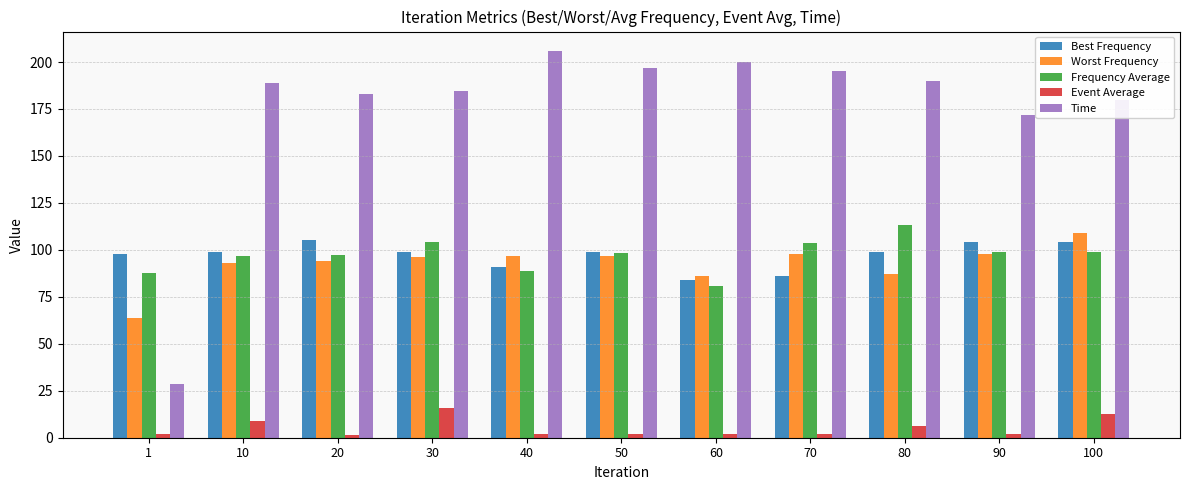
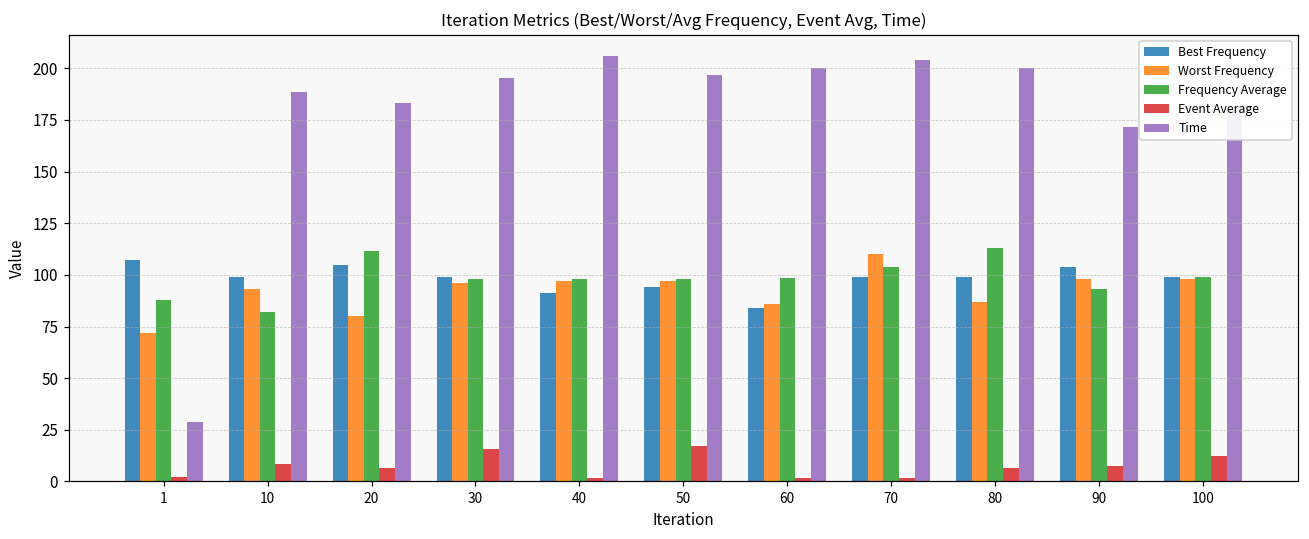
  {
    "Best Frequency": {
-     "1": 98,
+     "1": 107,
      "10": 99,
      "20": 105,
      "30": 99,
      "40": 91,
-     "50": 99,
+     "50": 94,
      "60": 84,
-     "70": 86,
+     "70": 99,
      "80": 99,
      "90": 104,
-     "100": 104
+     "100": 99
    },
    "Worst Frequency": {
-     "1": 64,
+     "1": 72,
      "10": 93,
-     "20": 94,
+     "20": 80,
      "30": 96,
      "40": 97,
      "50": 97,
      "60": 86,
-     "70": 98,
+     "70": 110,
      "80": 87,
      "90": 98,
-     "100": 109
+     "100": 98
    },
    "Frequency Average": {
      "1": 88,
-     "10": 97,
-     "20": 97,
-     "30": 104,
-     "40": 89,
+     "10": 82,
+     "20": 112,
+     "30": 98,
+     "40": 98,
      "50": 98,
-     "60": 81,
+     "60": 98,
      "70": 104,
      "80": 113,
-     "90": 99,
+     "90": 93,
      "100": 99
    },
    "Event Average": {
      "1": 2,
      "10": 9,
-     "20": 2,
+     "20": 6,
      "30": 16,
      "40": 2,
-     "50": 2,
+     "50": 17,
      "60": 2,
      "70": 2,
      "80": 7,
-     "90": 2,
+     "90": 7,
      "100": 12
    },
    "Time": {
      "1": 29,
      "10": 189,
      "20": 183,
-     "30": 185,
+     "30": 195,
      "40": 206,
      "50": 197,
      "60": 200,
-     "70": 195,
-     "80": 190,
+     "70": 204,
+     "80": 200,
      "90": 172
    }
  }
